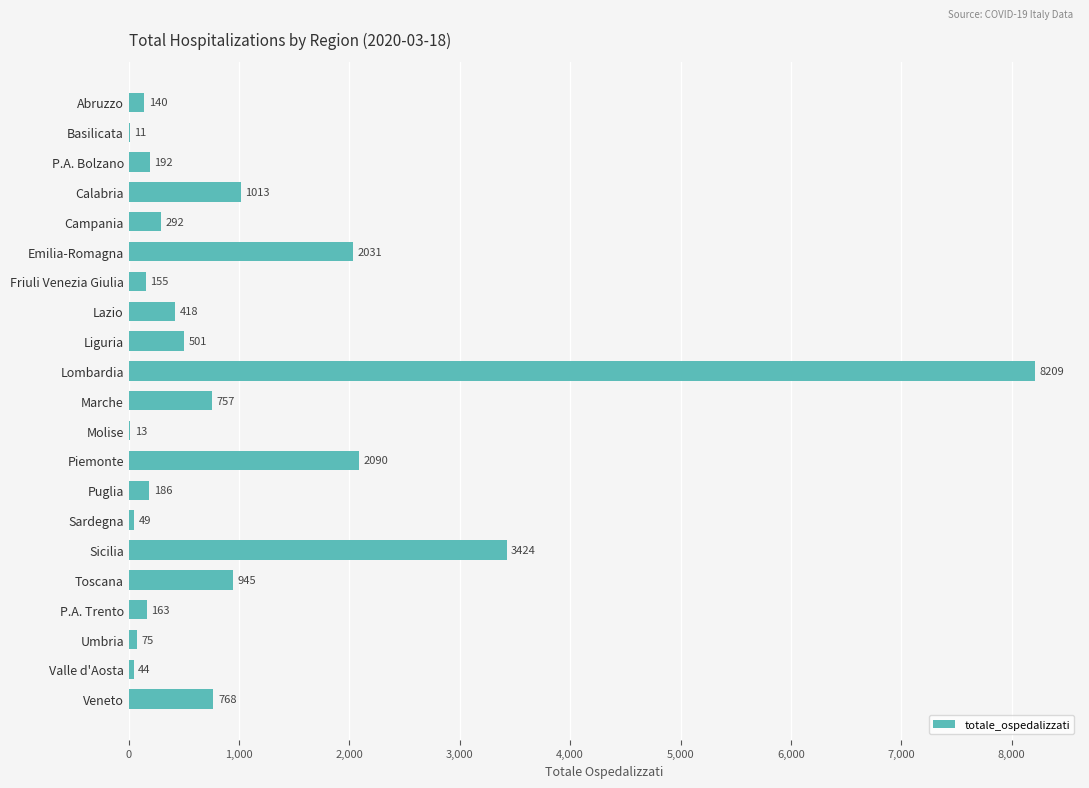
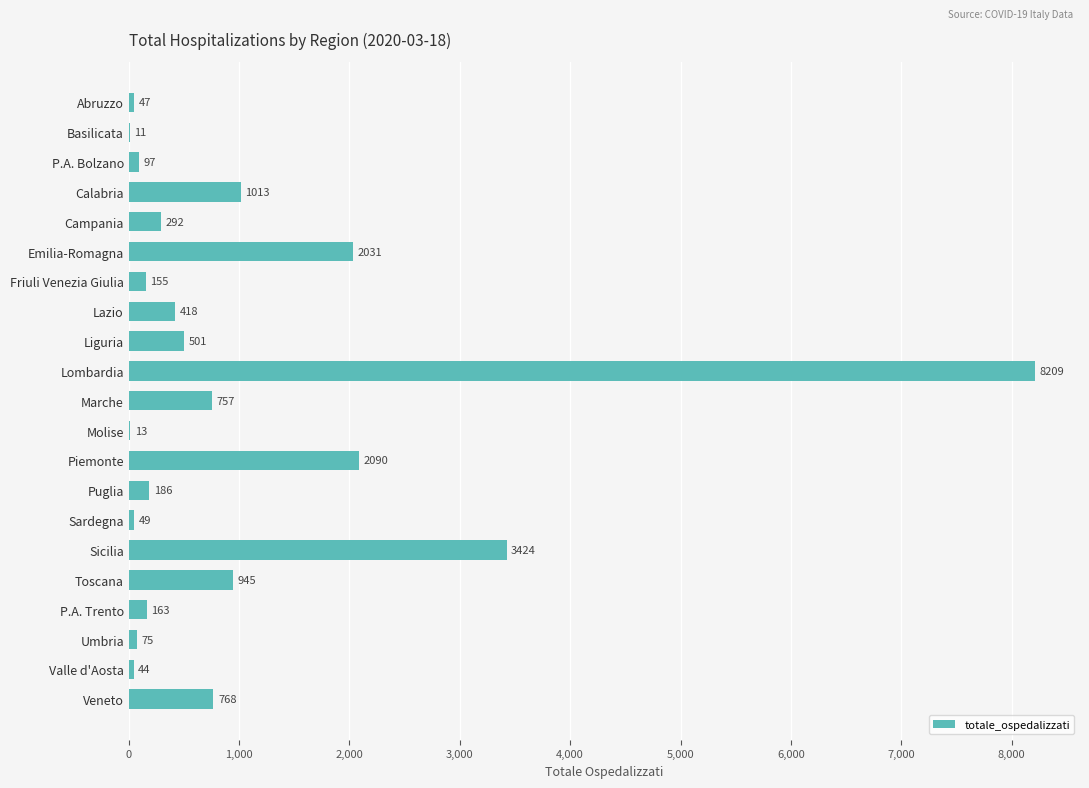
  {
-   "Abruzzo": 140,
+   "Abruzzo": 47,
    "Basilicata": 11,
-   "P.A. Bolzano": 192,
+   "P.A. Bolzano": 97,
    "Calabria": 1013,
    "Campania": 292,
    "Emilia-Romagna": 2031,
    "Friuli Venezia Giulia": 155,
    "Lazio": 418,
    "Liguria": 501,
    "Lombardia": 8209,
    "Marche": 757,
    "Molise": 13,
    "Piemonte": 2090,
    "Puglia": 186,
    "Sardegna": 49,
    "Sicilia": 3424,
    "Toscana": 945,
    "P.A. Trento": 163,
    "Umbria": 75,
    "Valle d'Aosta": 44,
    "Veneto": 768
  }
